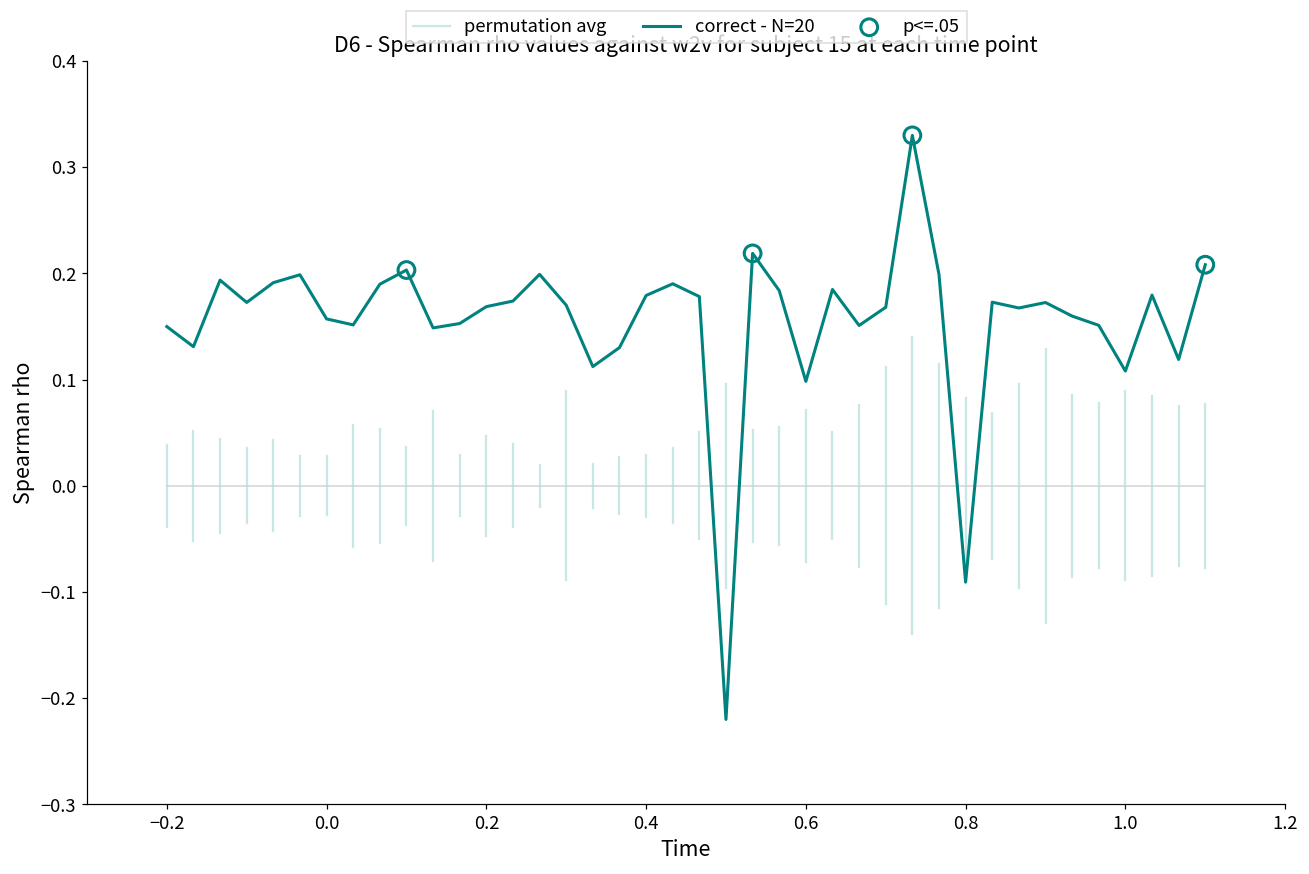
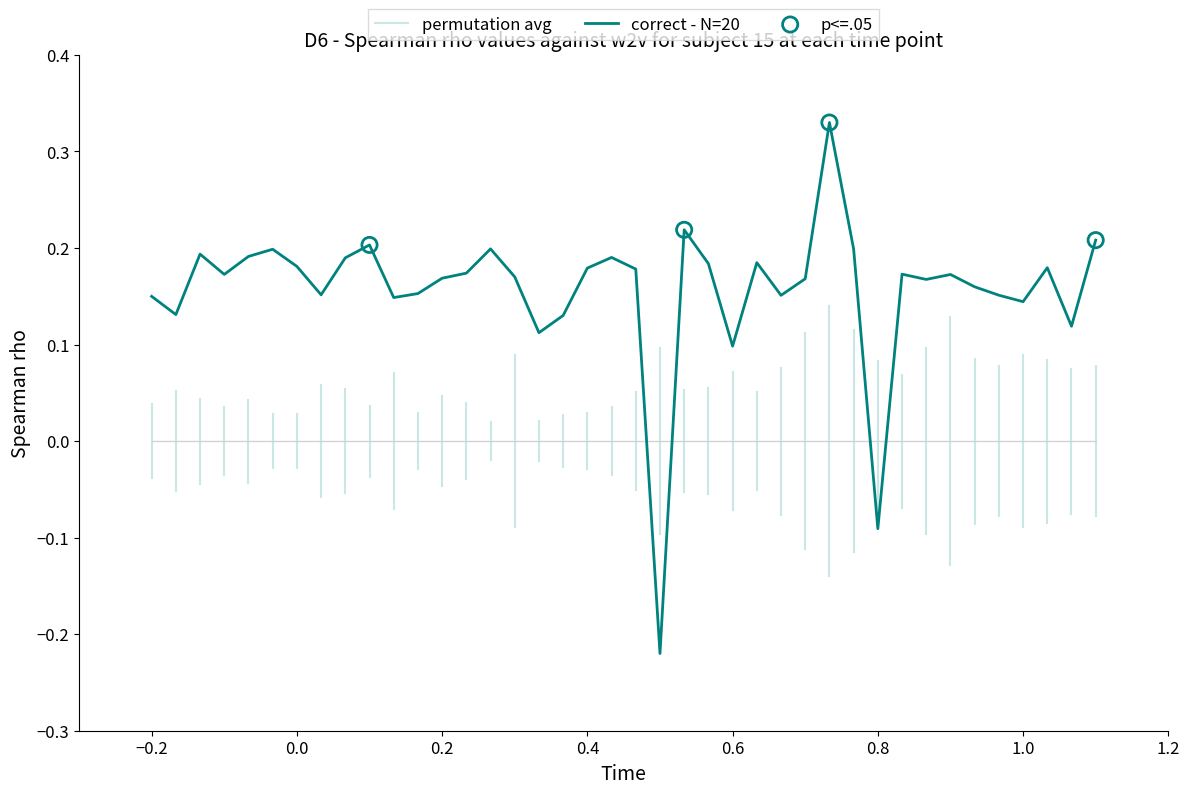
  {
    "correct - N=20": {
      "−0.2": 0.15,
-     "0.0": 0.16,
+     "0.0": 0.18,
      "0.2": 0.17,
      "0.4": 0.18,
      "0.6": 0.10,
      "0.8": -0.09,
-     "1.0": 0.11
+     "1.0": 0.14
    }
  }
